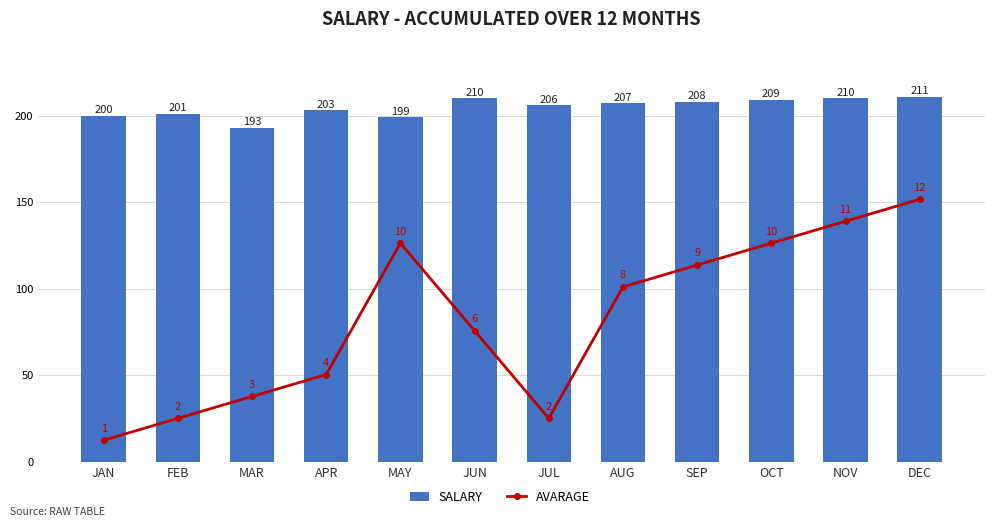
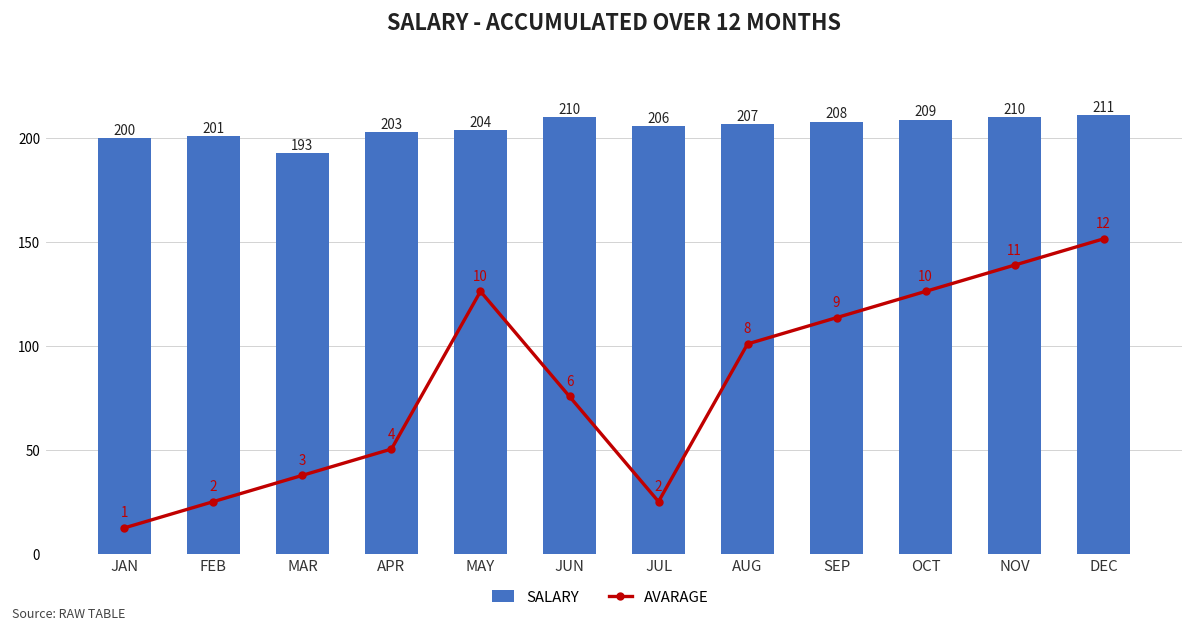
  {
    "SALARY": {
      "JAN": 200,
      "FEB": 201,
      "MAR": 193,
      "APR": 203,
-     "MAY": 199,
+     "MAY": 204,
      "JUN": 210,
      "JUL": 206,
      "AUG": 207,
      "SEP": 208,
      "OCT": 209,
      "NOV": 210,
      "DEC": 211
    },
    "AVARAGE": {
      "JAN": 1,
      "FEB": 2,
      "MAR": 3,
      "APR": 4,
      "MAY": 10,
      "JUN": 6,
      "JUL": 2,
      "AUG": 8,
      "SEP": 9,
      "OCT": 10,
      "NOV": 11,
      "DEC": 12
    }
  }
